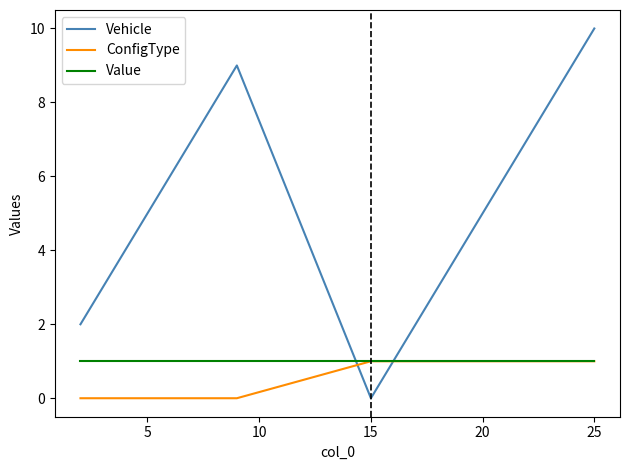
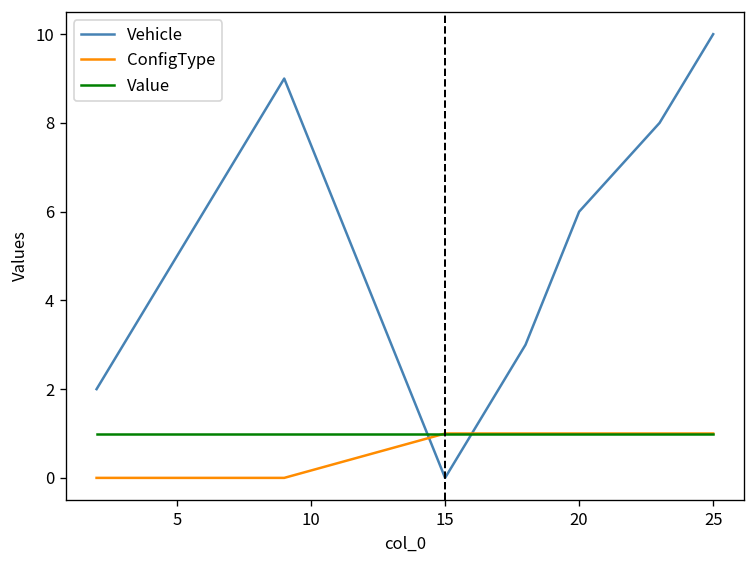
  {
    "Vehicle": {
      "15": 0,
-     "20": 5,
+     "20": 6,
      "25": 10
    }
  }
